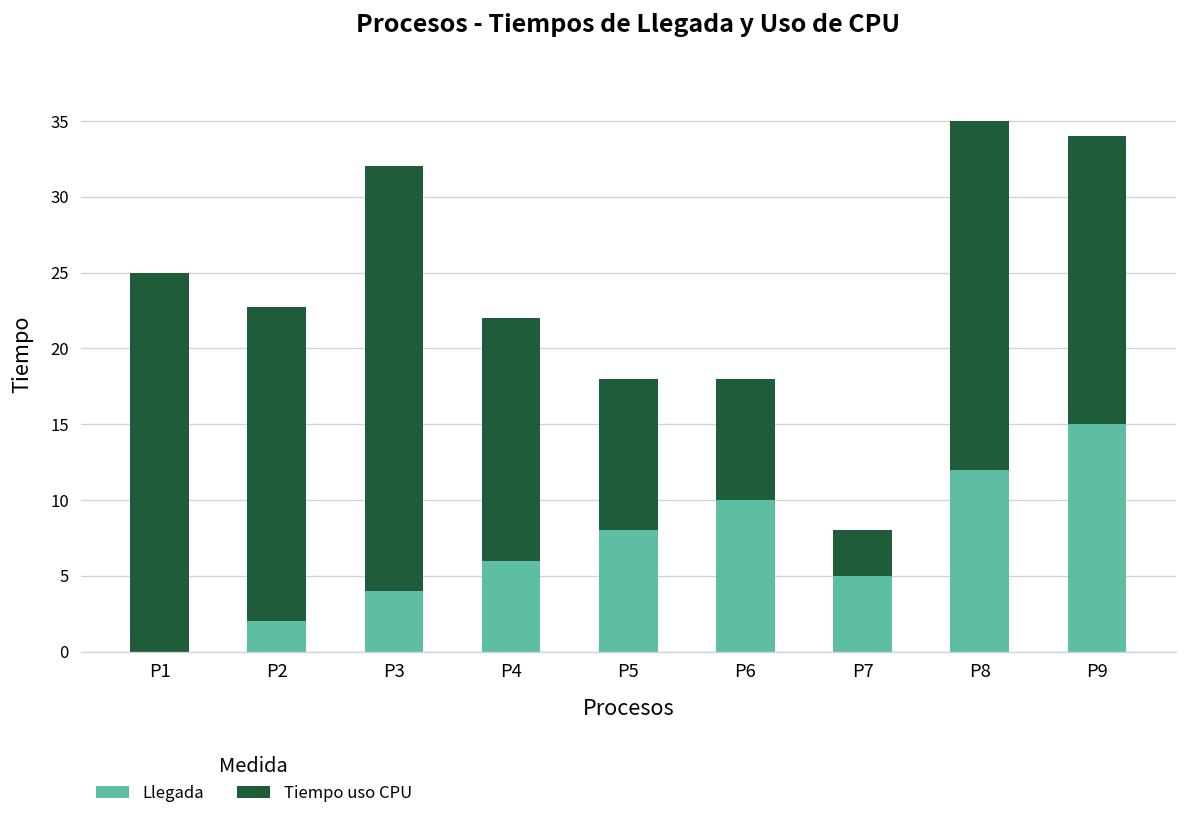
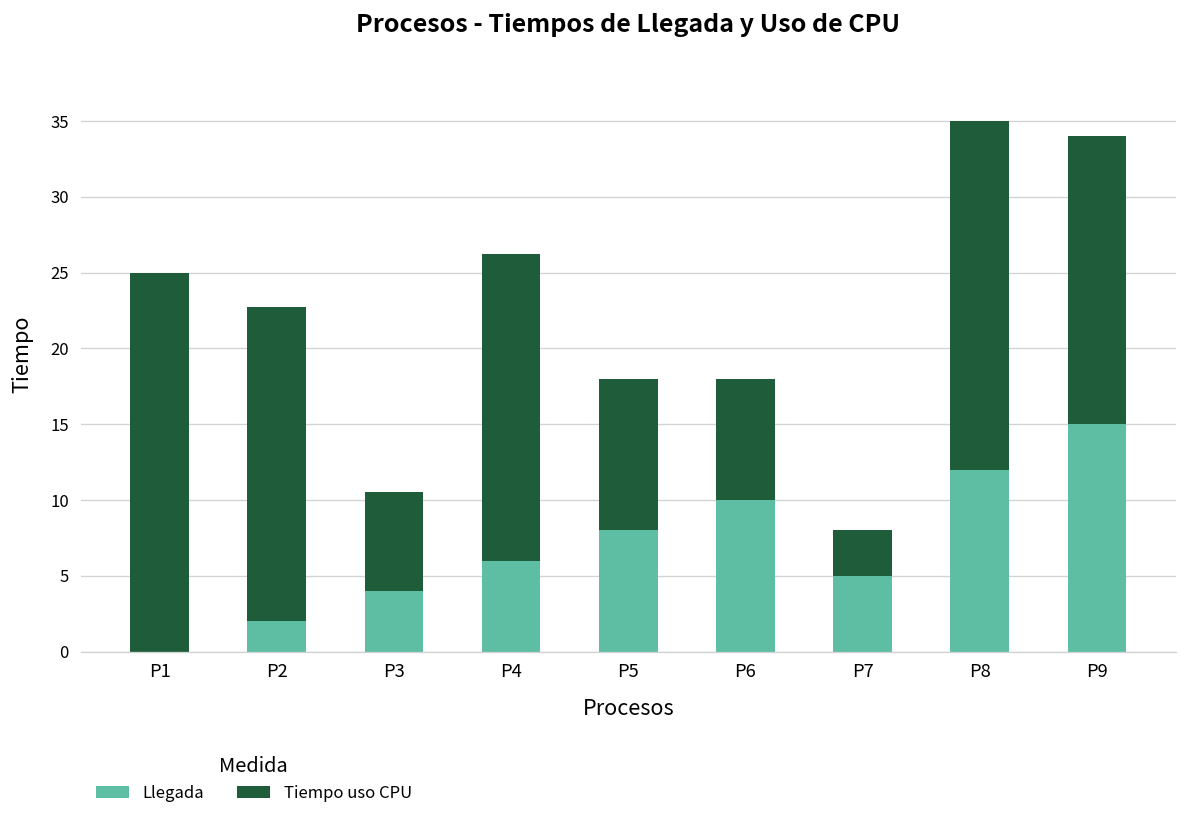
  {
    "Llegada": {
      "P1": 0.0,
      "P2": 2.0,
      "P3": 4.0,
      "P4": 6.0,
      "P5": 8.0,
      "P6": 10.0,
      "P7": 5.0,
      "P8": 12.0,
      "P9": 15.0
    },
    "Tiempo uso CPU": {
      "P1": 25.0,
      "P2": 20.7,
-     "P3": 28.0,
-     "P4": 16.0,
+     "P3": 6.5,
+     "P4": 20.2,
      "P5": 10.0,
      "P6": 8.0,
      "P7": 3.0,
      "P8": 23.0,
      "P9": 19.0
    }
  }
